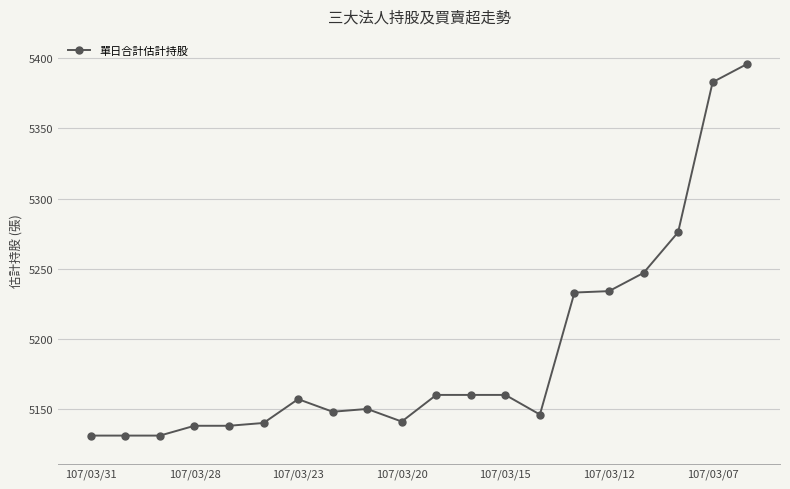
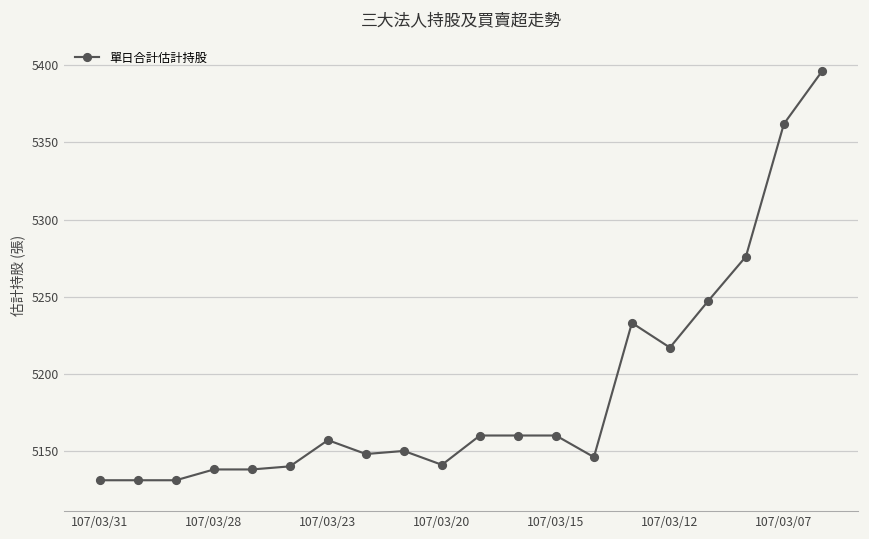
  {
    "107/03/31": 5131,
    "107/03/28": 5138,
    "107/03/23": 5157,
    "107/03/20": 5141,
    "107/03/15": 5160,
-   "107/03/12": 5234,
-   "107/03/07": 5383
+   "107/03/12": 5217,
+   "107/03/07": 5362
  }
